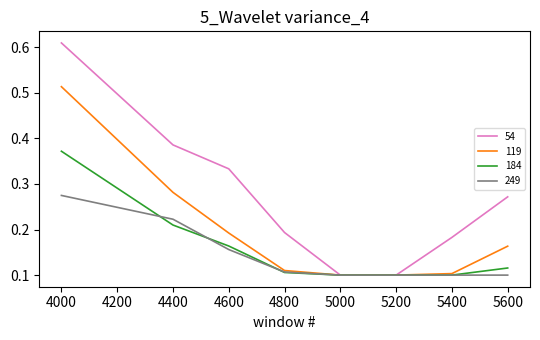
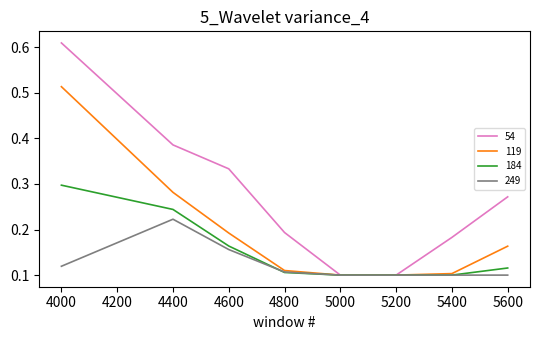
  {
    "54": {
      "4000": 0.61,
      "4400": 0.39,
      "4600": 0.33,
      "4800": 0.19,
      "5400": 0.18,
      "5600": 0.27
    },
    "119": {
      "4000": 0.51,
      "4400": 0.28,
      "4600": 0.19,
      "5600": 0.16
    },
    "184": {
-     "4000": 0.37,
-     "4400": 0.21,
+     "4000": 0.30,
+     "4400": 0.24,
      "4600": 0.16,
      "5600": 0.12
    },
    "249": {
-     "4000": 0.27,
+     "4000": 0.12,
      "4400": 0.22,
      "4600": 0.16,
      "5600": 0.10
    }
  }
